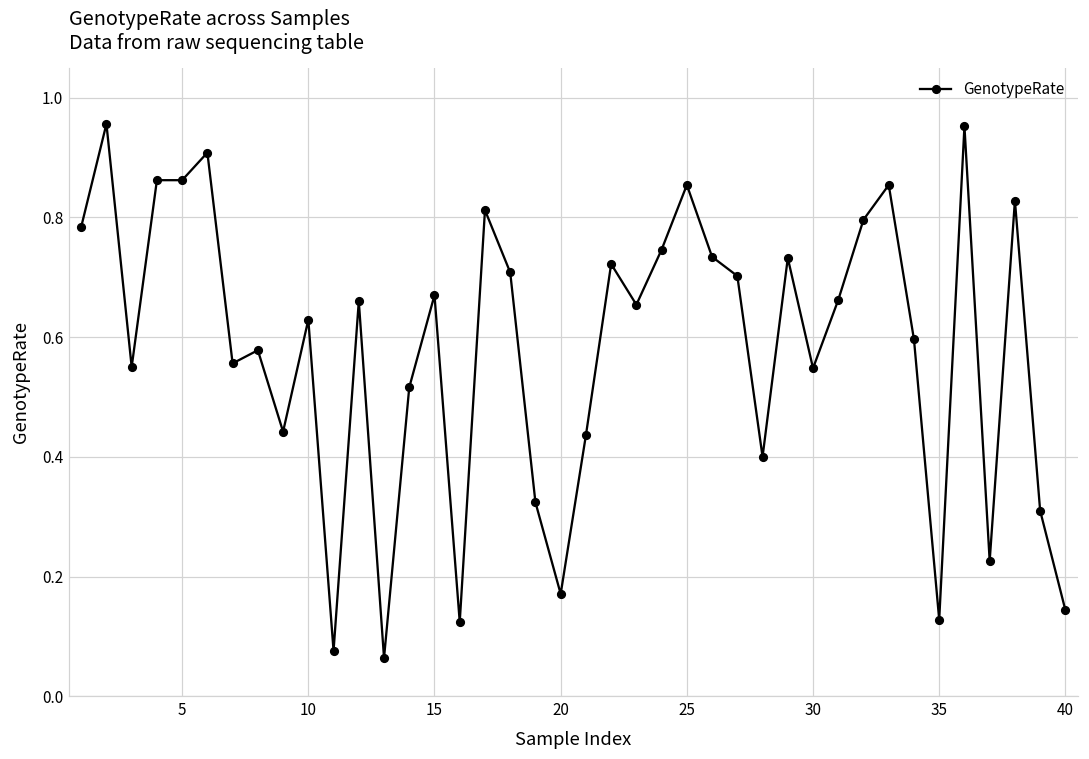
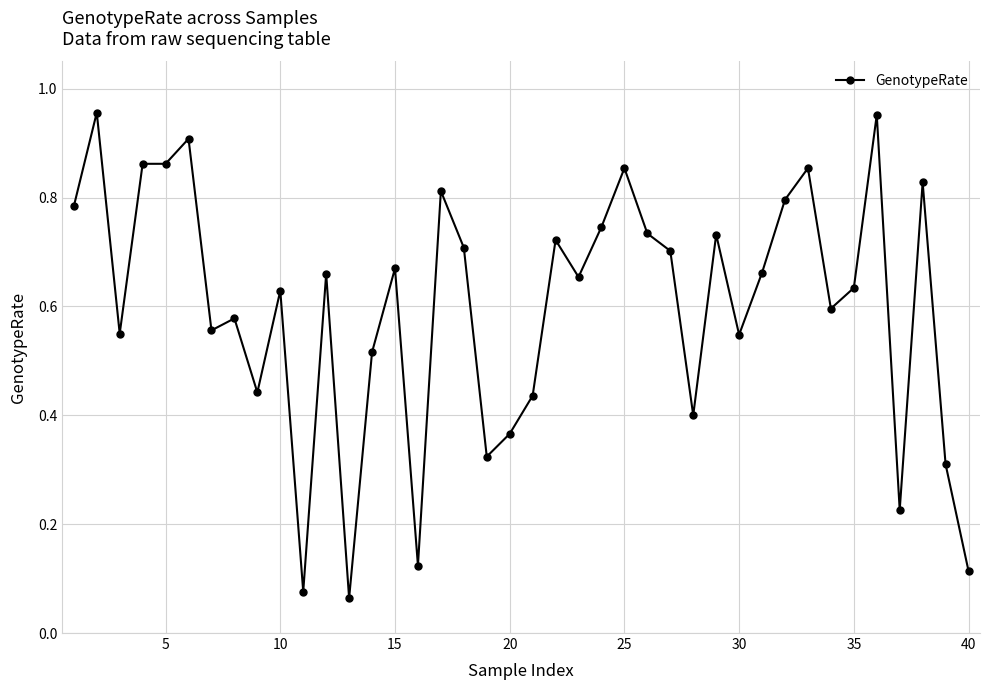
  {
    "5": 0.86,
    "10": 0.63,
    "15": 0.67,
-   "20": 0.17,
+   "20": 0.37,
    "25": 0.85,
    "30": 0.55,
-   "35": 0.13,
-   "40": 0.14
+   "35": 0.63,
+   "40": 0.11
  }
